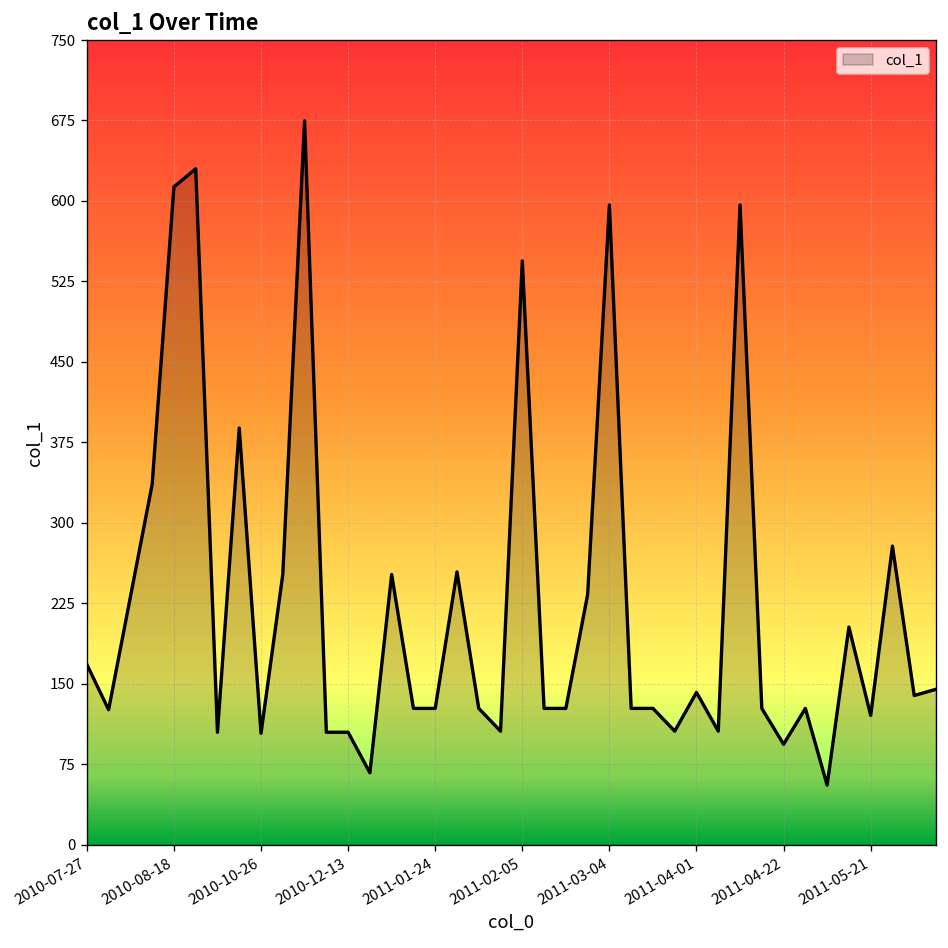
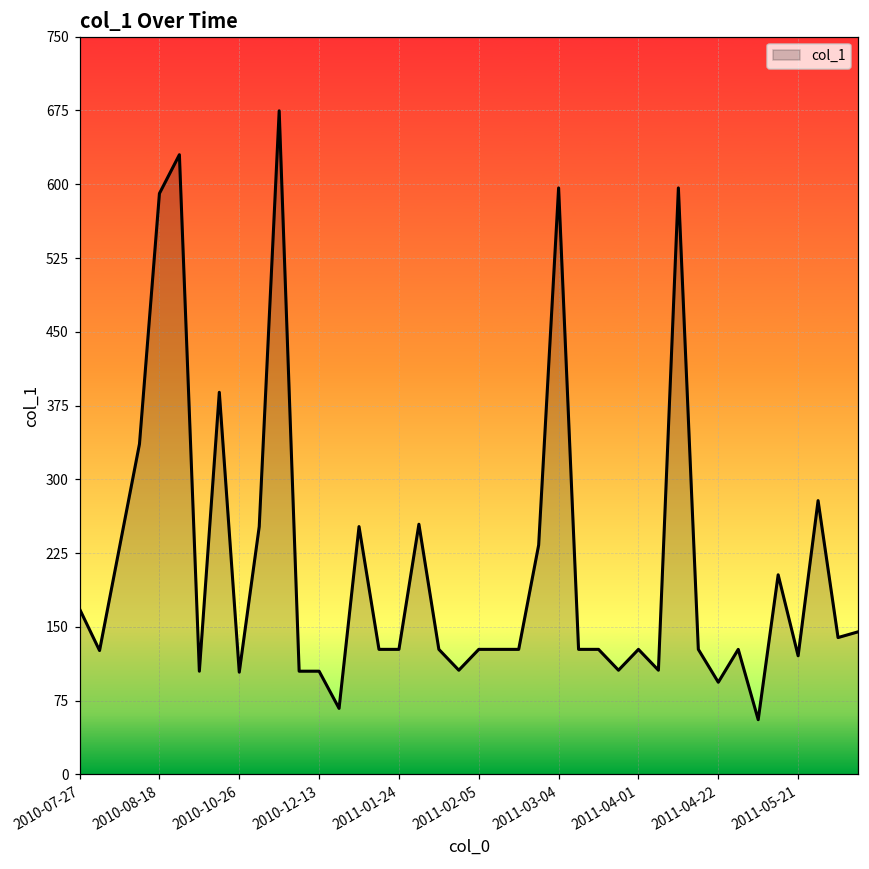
  {
    "2010-07-27": 170,
-   "2010-08-18": 610,
+   "2010-08-18": 590,
    "2010-10-26": 100,
    "2010-12-13": 110,
    "2011-01-24": 130,
-   "2011-02-05": 540,
+   "2011-02-05": 130,
    "2011-03-04": 600,
-   "2011-04-01": 140,
+   "2011-04-01": 130,
    "2011-04-22": 90,
    "2011-05-21": 120
  }
